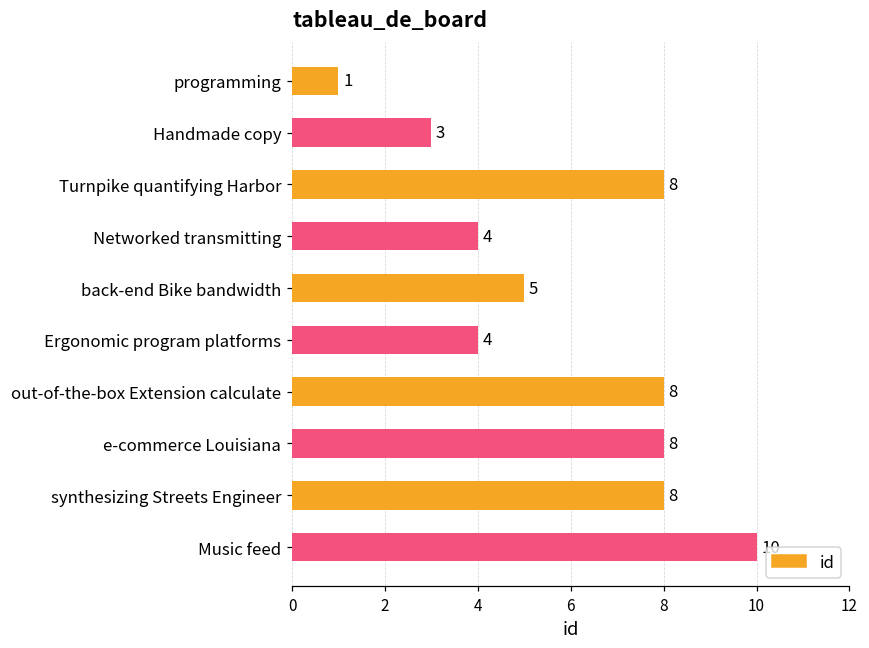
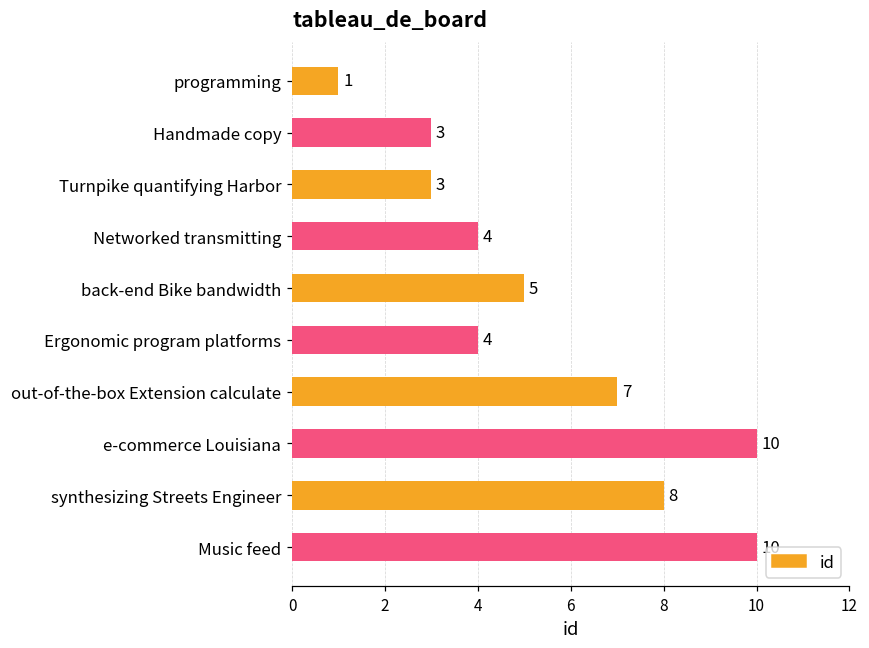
  {
    "programming": 1,
    "Handmade copy": 3,
-   "Turnpike quantifying Harbor": 8,
+   "Turnpike quantifying Harbor": 3,
    "Networked transmitting": 4,
    "back-end Bike bandwidth": 5,
    "Ergonomic program platforms": 4,
-   "out-of-the-box Extension calculate": 8,
-   "e-commerce Louisiana": 8,
+   "out-of-the-box Extension calculate": 7,
+   "e-commerce Louisiana": 10,
    "synthesizing Streets Engineer": 8
  }
